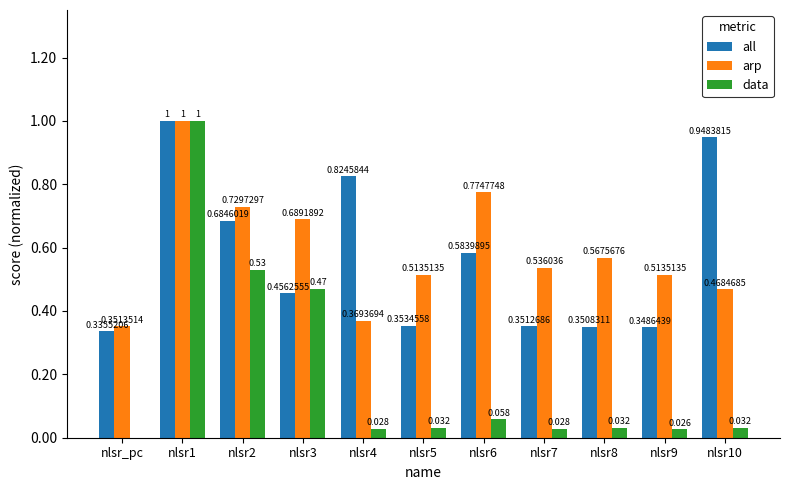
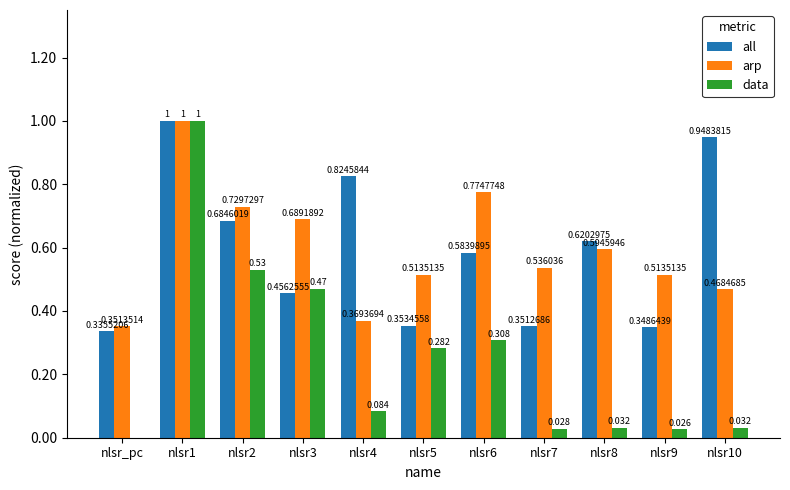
  {
    "all": {
      "nlsr1": 1,
      "nlsr2": 0.6846019,
      "nlsr3": 0.4562555,
      "nlsr4": 0.8245844,
      "nlsr5": 0.3534558,
      "nlsr6": 0.5839895,
      "nlsr7": 0.3512686,
-     "nlsr8": 0.3508311,
+     "nlsr8": 0.6202975,
      "nlsr9": 0.3486439,
      "nlsr10": 0.9483815
    },
    "arp": {
      "nlsr1": 1,
      "nlsr2": 0.7297297,
      "nlsr3": 0.6891892,
      "nlsr4": 0.3693694,
      "nlsr5": 0.5135135,
      "nlsr6": 0.7747748,
      "nlsr7": 0.536036,
-     "nlsr8": 0.5675676,
+     "nlsr8": 0.5945946,
      "nlsr9": 0.5135135,
      "nlsr10": 0.4684685
    },
    "data": {
      "nlsr1": 1,
      "nlsr2": 0.53,
      "nlsr3": 0.47,
-     "nlsr4": 0.028,
-     "nlsr5": 0.032,
-     "nlsr6": 0.058,
+     "nlsr4": 0.084,
+     "nlsr5": 0.282,
+     "nlsr6": 0.308,
      "nlsr7": 0.028,
      "nlsr8": 0.032,
      "nlsr9": 0.026,
      "nlsr10": 0.032
    }
  }
